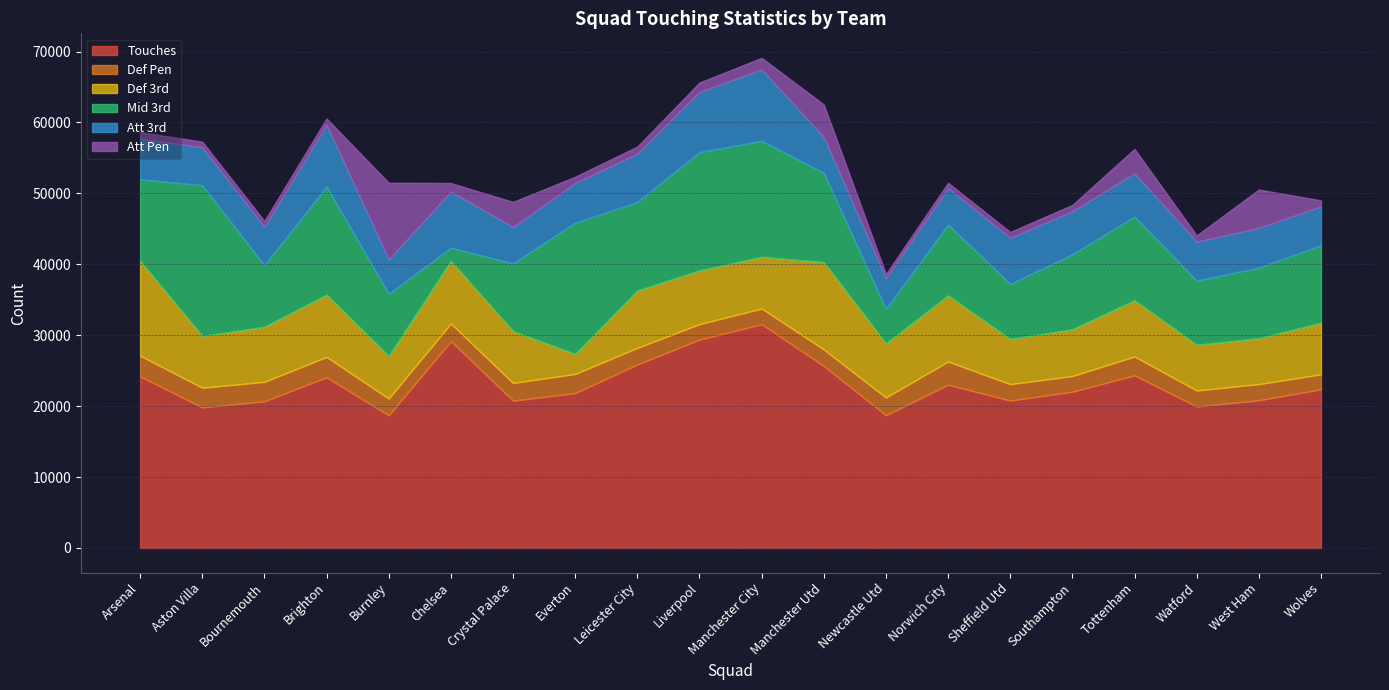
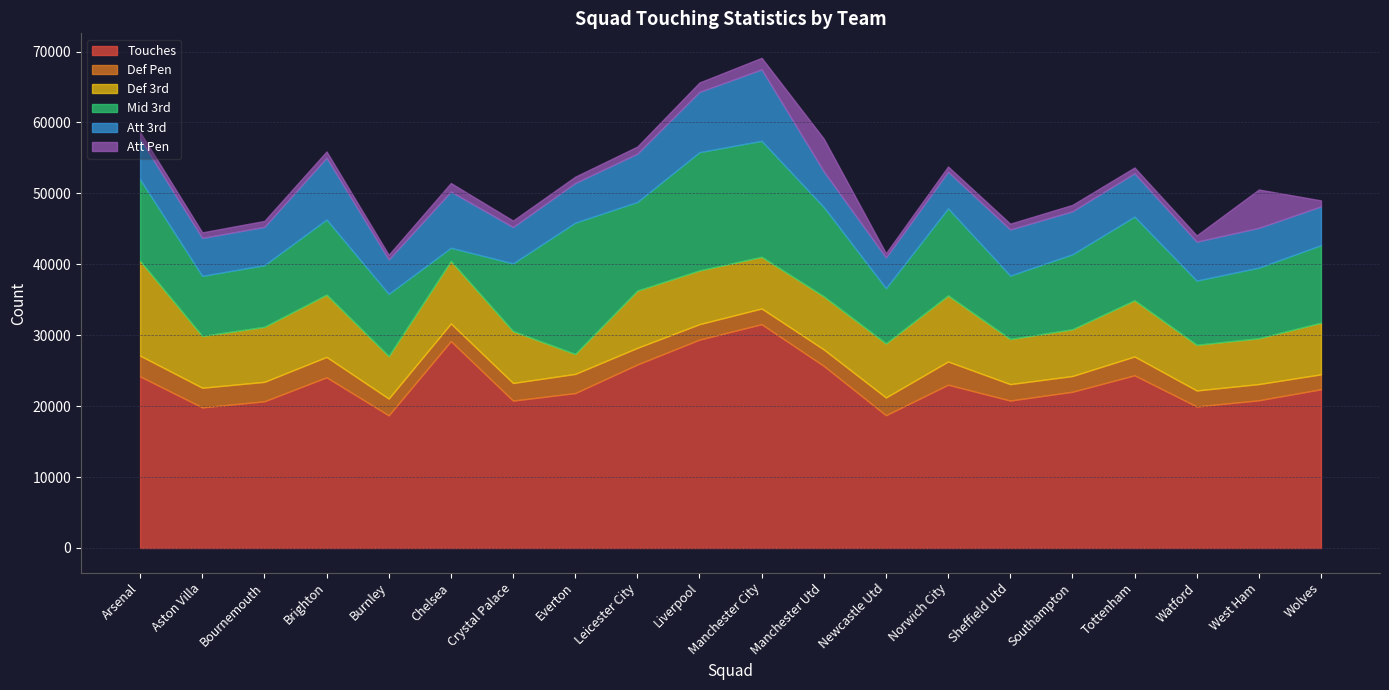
  {
    "Def 3rd": {
      "Arsenal": 13000,
      "Aston Villa": 7000,
      "Bournemouth": 8000,
      "Brighton": 9000,
      "Burnley": 6000,
      "Chelsea": 9000,
      "Crystal Palace": 7000,
      "Everton": 3000,
      "Leicester City": 8000,
      "Liverpool": 8000,
      "Manchester City": 7000,
-     "Manchester Utd": 12000,
+     "Manchester Utd": 7000,
      "Newcastle Utd": 8000,
      "Norwich City": 9000,
      "Sheffield Utd": 6000,
      "Southampton": 7000,
      "Tottenham": 8000,
      "Watford": 6000,
      "West Ham": 6000,
      "Wolves": 7000
    },
    "Mid 3rd": {
      "Arsenal": 11000,
-     "Aston Villa": 21000,
+     "Aston Villa": 8000,
      "Bournemouth": 9000,
-     "Brighton": 15000,
+     "Brighton": 11000,
      "Burnley": 9000,
      "Chelsea": 2000,
      "Crystal Palace": 10000,
      "Everton": 19000,
      "Leicester City": 12000,
      "Liverpool": 17000,
      "Manchester City": 16000,
      "Manchester Utd": 13000,
-     "Newcastle Utd": 5000,
-     "Norwich City": 10000,
-     "Sheffield Utd": 8000,
+     "Newcastle Utd": 8000,
+     "Norwich City": 12000,
+     "Sheffield Utd": 9000,
      "Southampton": 11000,
      "Tottenham": 12000,
      "Watford": 9000,
      "West Ham": 10000,
      "Wolves": 11000
    },
    "Att 3rd": {
      "Aston Villa": 5000,
      "Bournemouth": 5000,
      "Brighton": 9000,
      "Burnley": 5000,
      "Chelsea": 8000,
      "Crystal Palace": 5000,
      "Everton": 6000,
      "Leicester City": 7000,
      "Liverpool": 8000,
      "Manchester City": 10000,
      "Manchester Utd": 5000,
      "Newcastle Utd": 4000,
      "Norwich City": 5000,
      "Sheffield Utd": 6000,
      "Southampton": 6000,
      "Tottenham": 6000,
      "Watford": 5000,
      "West Ham": 6000,
      "Wolves": 5000
    },
    "Att Pen": {
      "Aston Villa": 1000,
      "Bournemouth": 1000,
      "Brighton": 1000,
-     "Burnley": 11000,
+     "Burnley": 1000,
      "Chelsea": 1000,
-     "Crystal Palace": 4000,
+     "Crystal Palace": 1000,
      "Everton": 1000,
      "Leicester City": 1000,
      "Liverpool": 1000,
      "Manchester City": 2000,
      "Manchester Utd": 5000,
      "Newcastle Utd": 1000,
      "Norwich City": 1000,
      "Sheffield Utd": 1000,
      "Southampton": 1000,
-     "Tottenham": 3000,
+     "Tottenham": 1000,
      "Watford": 1000,
      "West Ham": 5000,
      "Wolves": 1000
    }
  }
